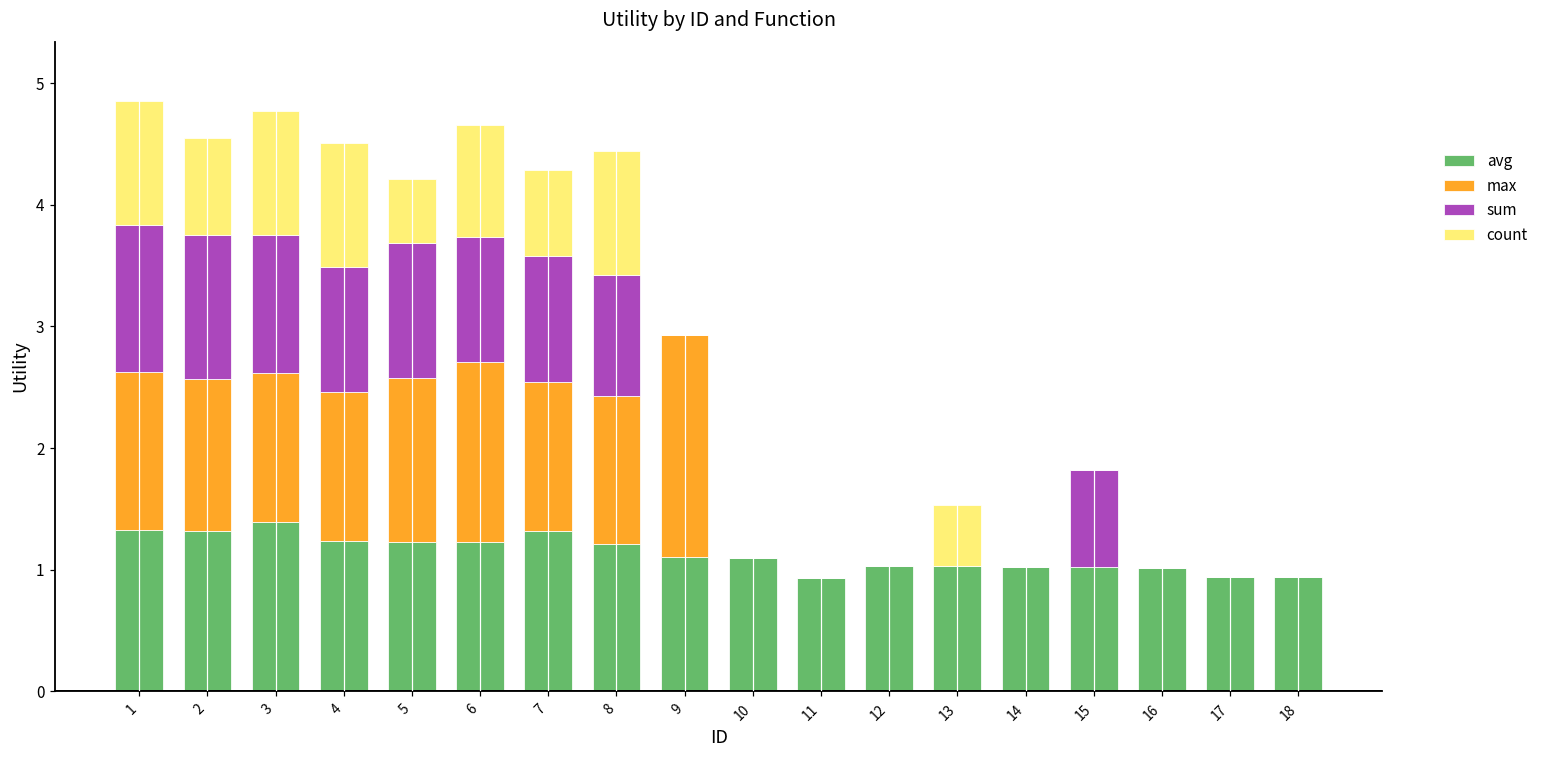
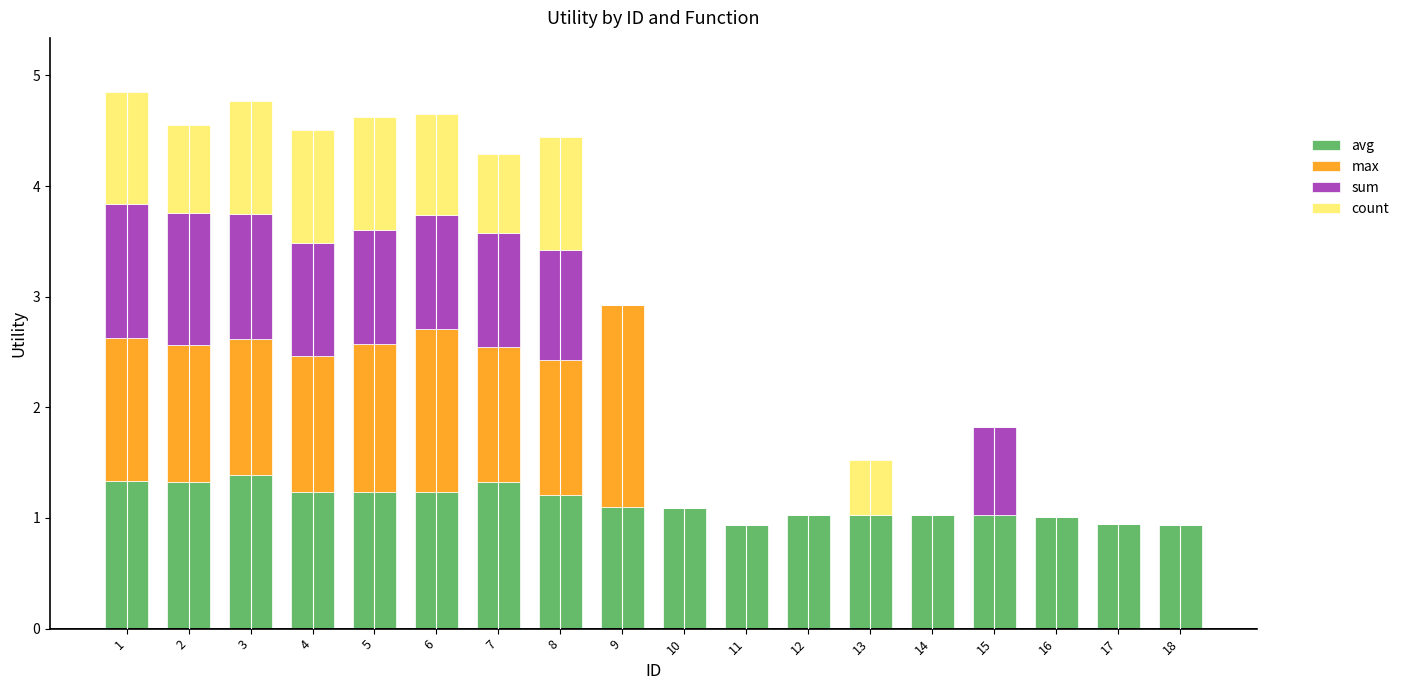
  {
    "avg": {
      "1": 1.33,
      "2": 1.32,
      "3": 1.39,
      "4": 1.23,
      "5": 1.23,
      "6": 1.23,
      "7": 1.32,
      "8": 1.21,
      "9": 1.10,
      "10": 1.09,
      "11": 0.93,
      "12": 1.03,
      "13": 1.03,
      "14": 1.03,
      "15": 1.02,
      "16": 1.01,
      "17": 0.94,
      "18": 0.94
    },
    "max": {
      "1": 1.30,
      "2": 1.24,
      "3": 1.22,
      "4": 1.23,
      "5": 1.34,
      "6": 1.48,
      "7": 1.22,
      "8": 1.22,
      "9": 1.82,
      "10": 0.00,
      "11": 0.00,
      "12": 0.00,
      "13": 0.00,
      "14": 0.00,
      "15": 0.00,
      "16": 0.00,
      "17": 0.00,
      "18": 0.00
    },
    "sum": {
      "1": 1.21,
      "2": 1.19,
      "3": 1.14,
      "4": 1.03,
-     "5": 1.11,
+     "5": 1.03,
      "6": 1.03,
      "7": 1.03,
      "8": 0.99,
      "9": 0.00,
      "10": 0.00,
      "11": 0.00,
      "12": 0.00,
      "13": 0.00,
      "14": 0.00,
      "15": 0.80,
      "16": 0.00,
      "17": 0.00,
      "18": 0.00
    },
    "count": {
      "1": 1.02,
      "2": 0.79,
      "3": 1.02,
      "4": 1.02,
-     "5": 0.53,
+     "5": 1.02,
      "6": 0.92,
      "7": 0.71,
      "8": 1.02,
      "9": 0.00,
      "10": 0.00,
      "11": 0.00,
      "12": 0.00,
      "13": 0.50,
      "14": 0.00,
      "15": 0.00,
      "16": 0.00,
      "17": 0.00,
      "18": 0.00
    }
  }
